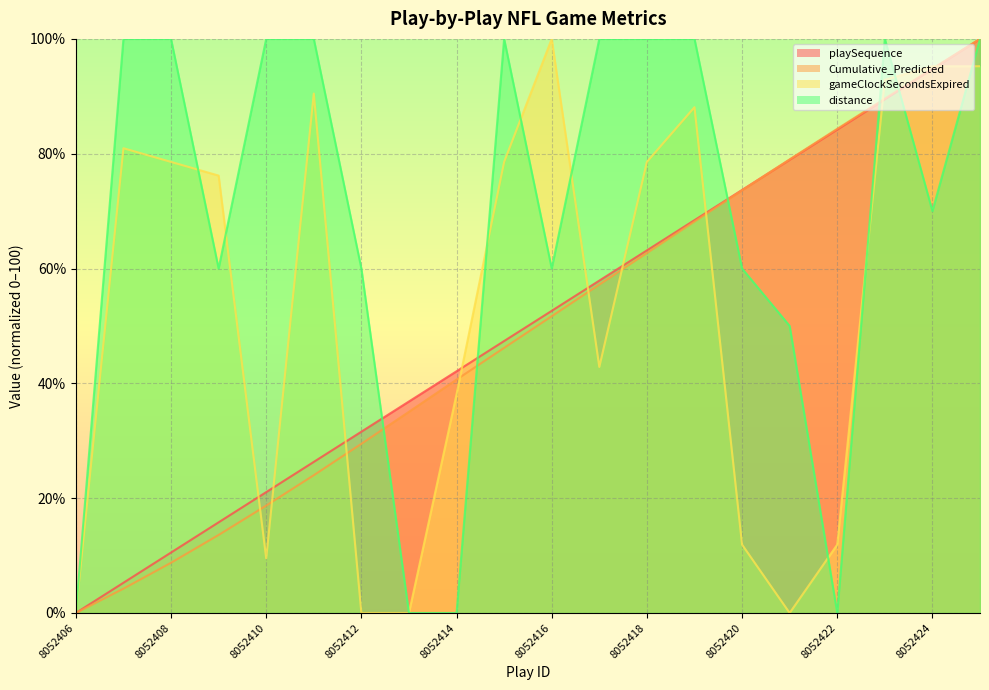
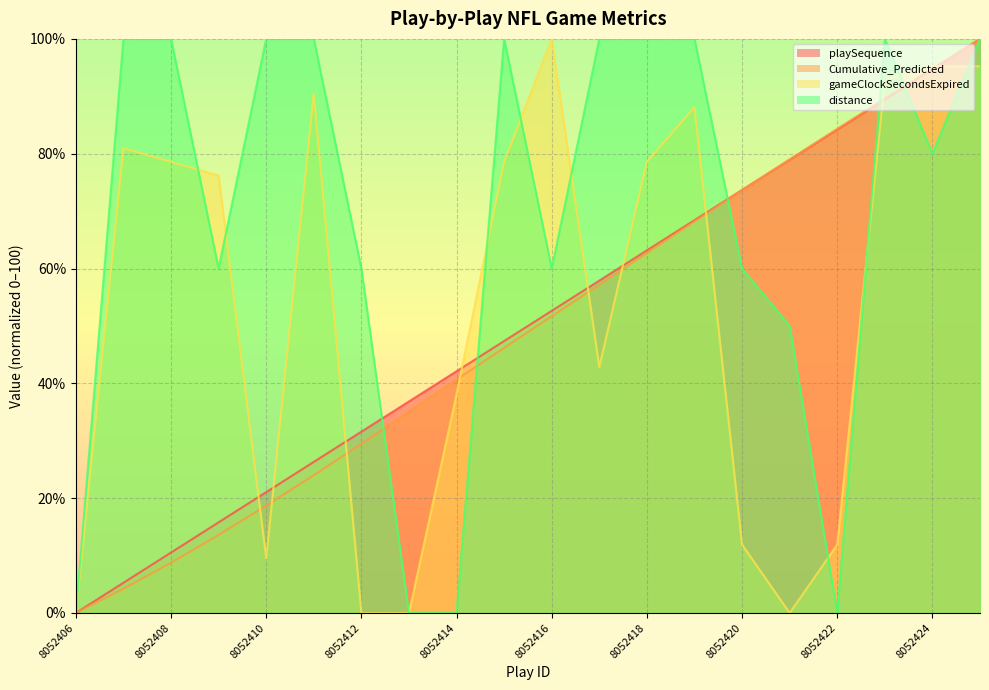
  {
    "distance": {
      "8052408": "100%",
      "8052410": "100%",
      "8052412": "60%",
      "8052414": "0%",
      "8052416": "60%",
      "8052418": "100%",
      "8052420": "60%",
      "8052422": "0%",
-     "8052424": "70%"
+     "8052424": "80%"
    }
  }
